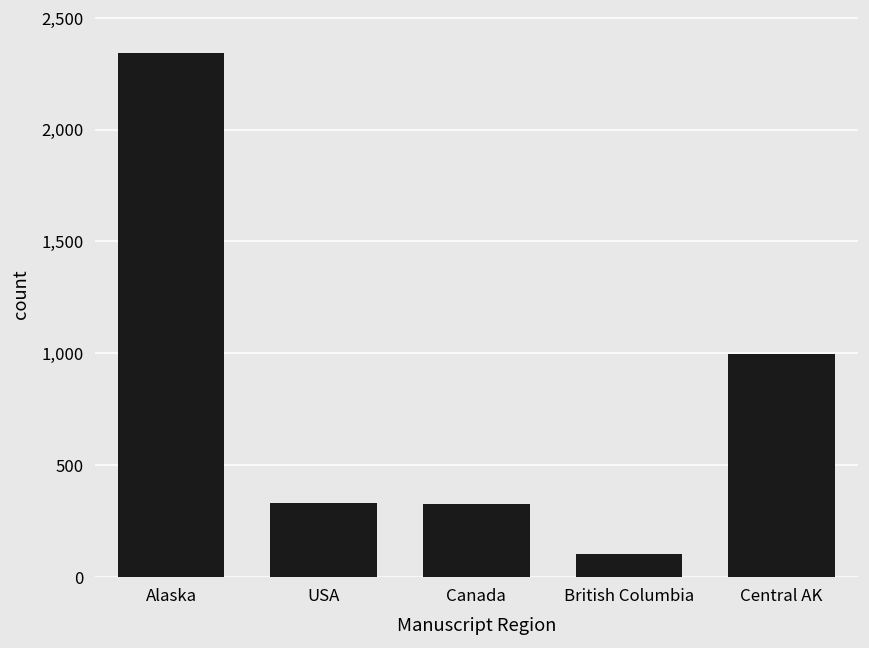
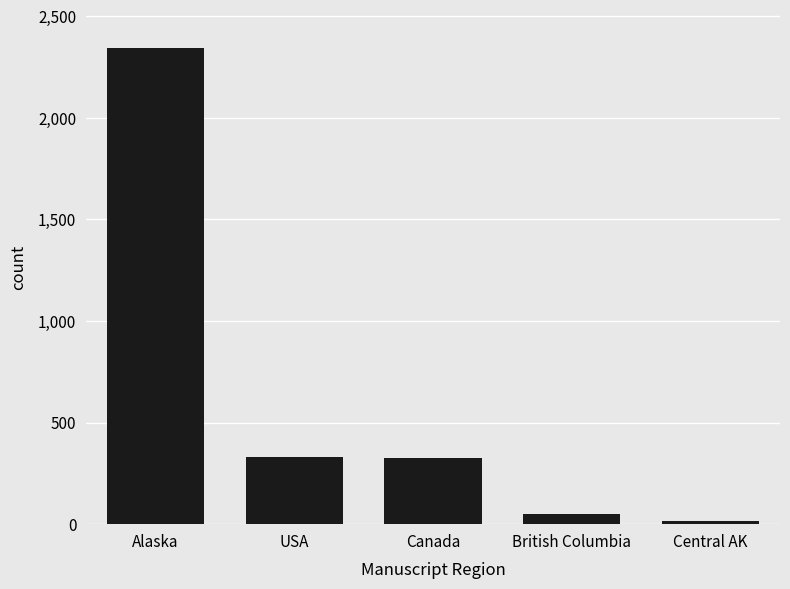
  {
    "Alaska": "2,340",
    "USA": "330",
    "Canada": "320",
-   "British Columbia": "100",
-   "Central AK": "1,000"
+   "British Columbia": "50",
+   "Central AK": "20"
  }
